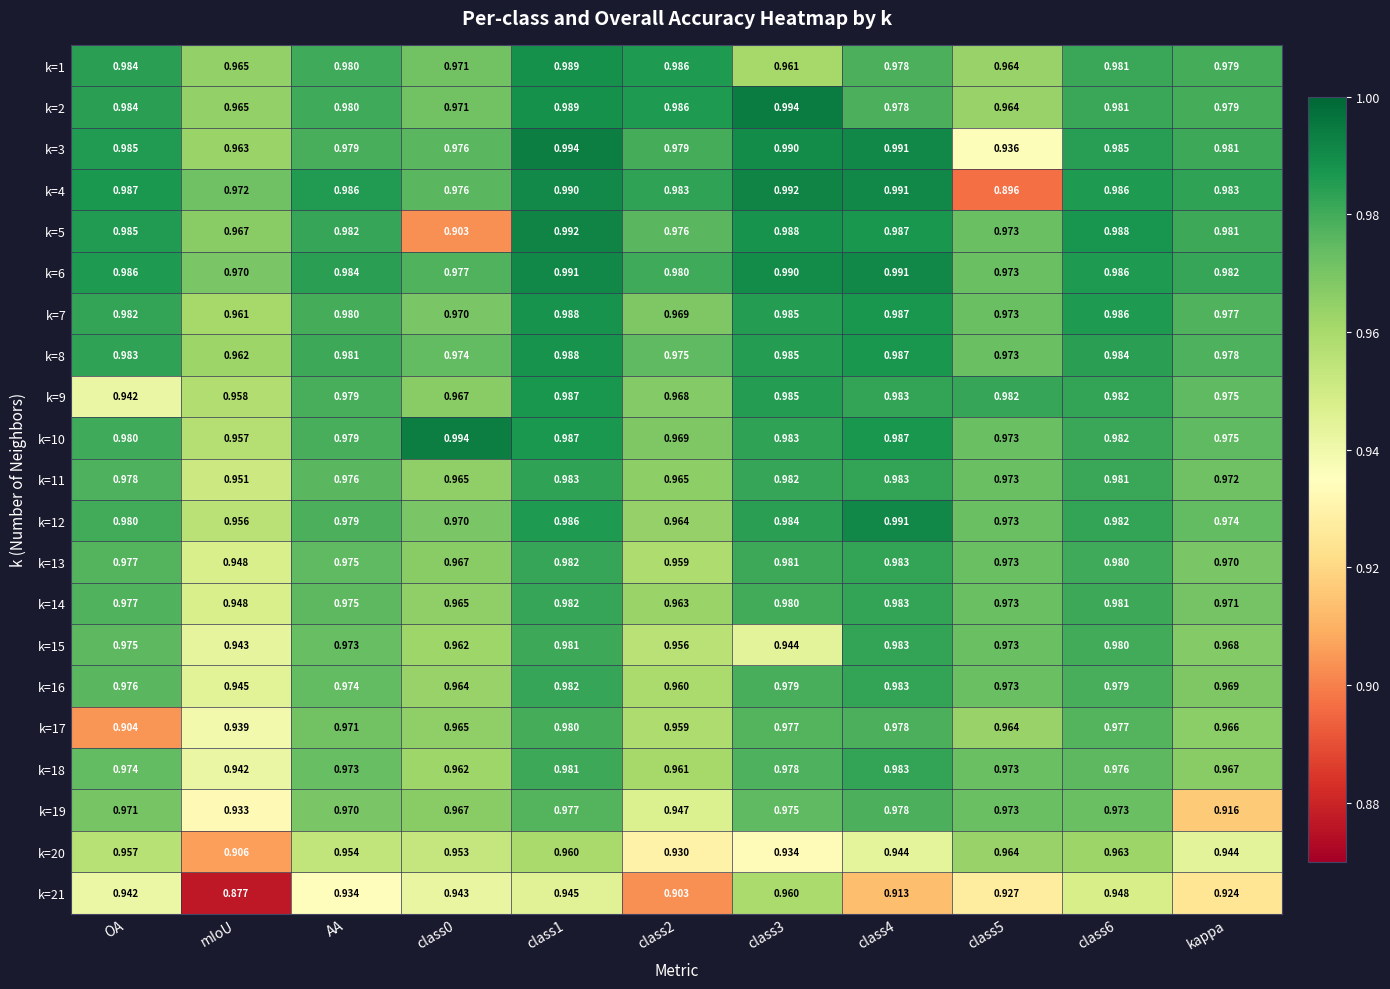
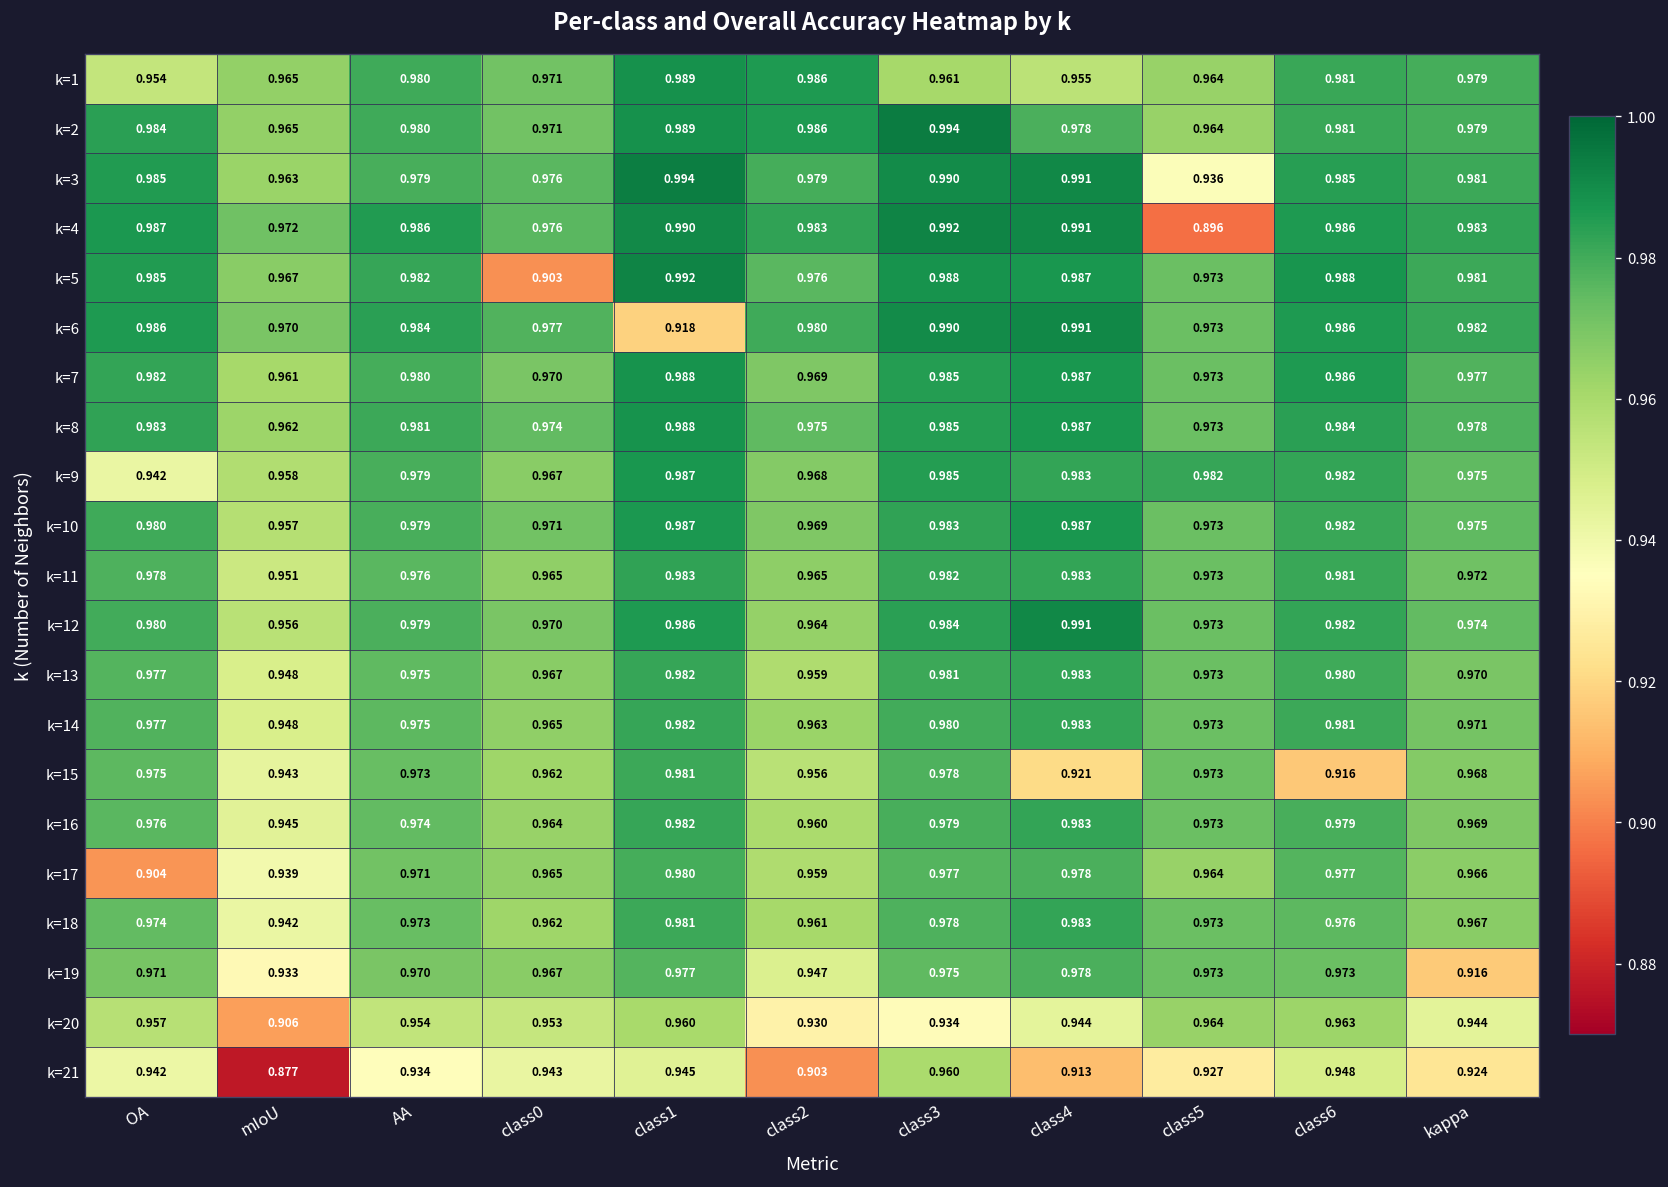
  {
    "k=1": {
-     "OA": 0.984,
+     "OA": 0.954,
      "mIoU": 0.965,
      "AA": 0.980,
      "class0": 0.971,
      "class1": 0.989,
      "class2": 0.986,
      "class3": 0.961,
-     "class4": 0.978,
+     "class4": 0.955,
      "class5": 0.964,
      "class6": 0.981,
      "kappa": 0.979
    },
    "k=6": {
      "OA": 0.986,
      "mIoU": 0.970,
      "AA": 0.984,
      "class0": 0.977,
-     "class1": 0.991,
+     "class1": 0.918,
      "class2": 0.980,
      "class3": 0.990,
      "class4": 0.991,
      "class5": 0.973,
      "class6": 0.986,
      "kappa": 0.982
    },
    "k=10": {
      "OA": 0.980,
      "mIoU": 0.957,
      "AA": 0.979,
-     "class0": 0.994,
+     "class0": 0.971,
      "class1": 0.987,
      "class2": 0.969,
      "class3": 0.983,
      "class4": 0.987,
      "class5": 0.973,
      "class6": 0.982,
      "kappa": 0.975
    },
    "k=15": {
      "OA": 0.975,
      "mIoU": 0.943,
      "AA": 0.973,
      "class0": 0.962,
      "class1": 0.981,
      "class2": 0.956,
-     "class3": 0.944,
-     "class4": 0.983,
+     "class3": 0.978,
+     "class4": 0.921,
      "class5": 0.973,
-     "class6": 0.980,
+     "class6": 0.916,
      "kappa": 0.968
    }
  }
